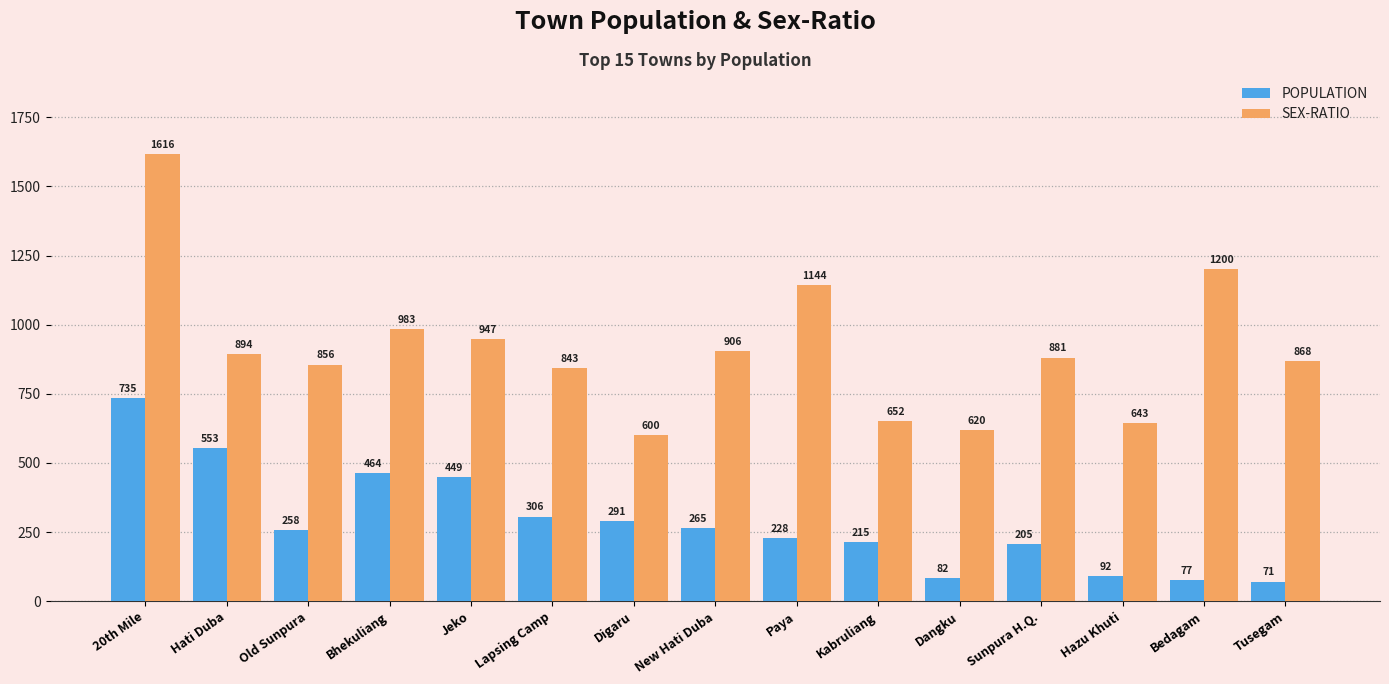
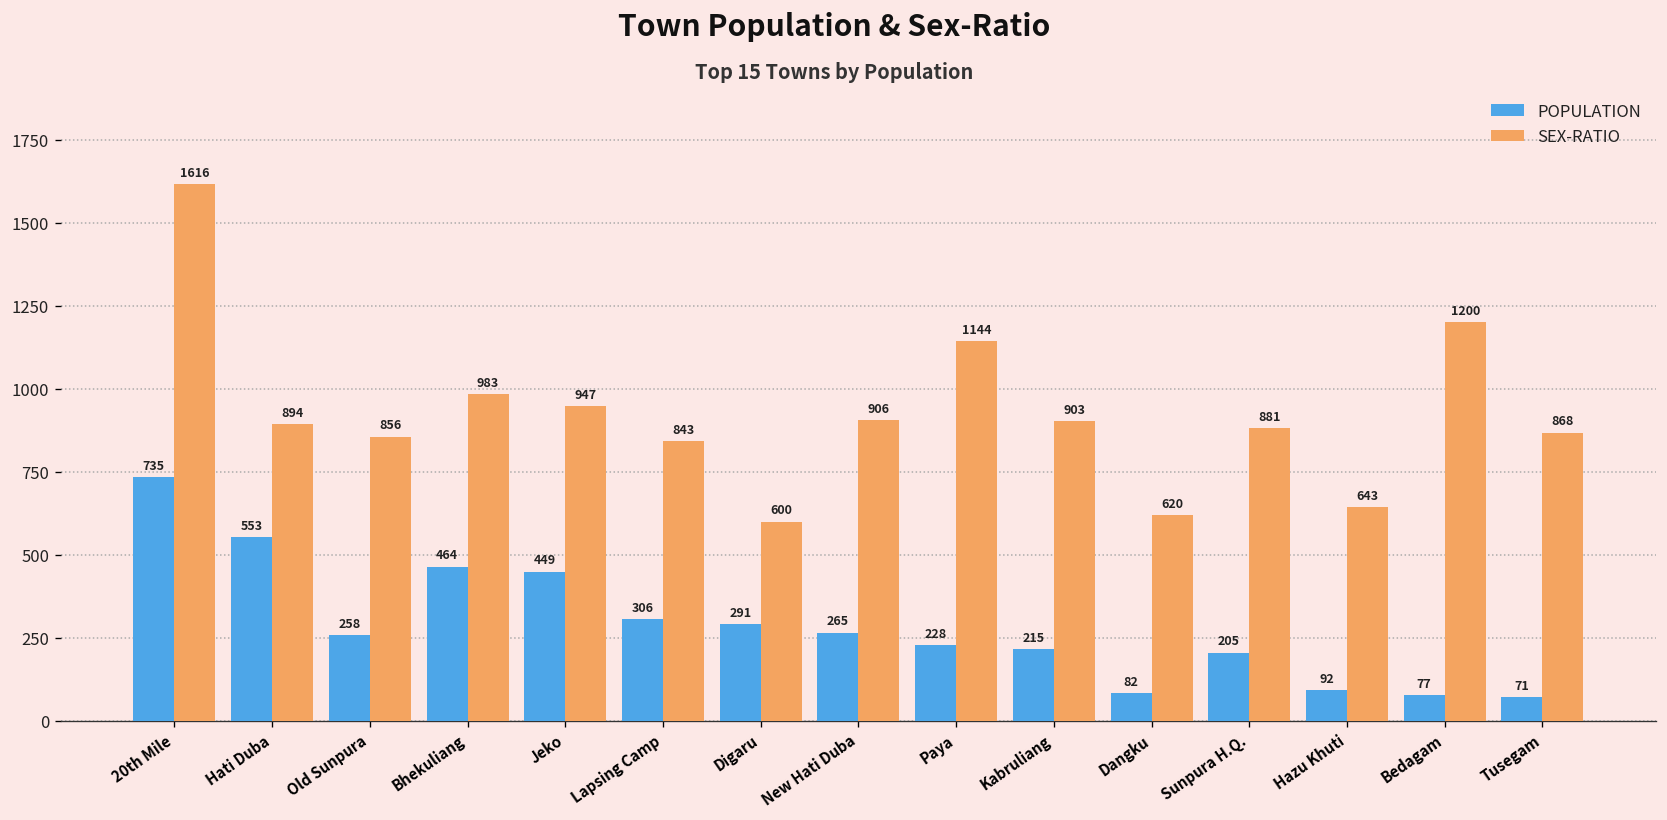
  {
    "POPULATION": {
      "20th Mile": 735,
      "Hati Duba": 553,
      "Old Sunpura": 258,
      "Bhekuliang": 464,
      "Jeko": 449,
      "Lapsing Camp": 306,
      "Digaru": 291,
      "New Hati Duba": 265,
      "Paya": 228,
      "Kabruliang": 215,
      "Dangku": 82,
      "Sunpura H.Q.": 205,
      "Hazu Khuti": 92,
      "Bedagam": 77,
      "Tusegam": 71
    },
    "SEX-RATIO": {
      "20th Mile": 1616,
      "Hati Duba": 894,
      "Old Sunpura": 856,
      "Bhekuliang": 983,
      "Jeko": 947,
      "Lapsing Camp": 843,
      "Digaru": 600,
      "New Hati Duba": 906,
      "Paya": 1144,
-     "Kabruliang": 652,
+     "Kabruliang": 903,
      "Dangku": 620,
      "Sunpura H.Q.": 881,
      "Hazu Khuti": 643,
      "Bedagam": 1200,
      "Tusegam": 868
    }
  }
